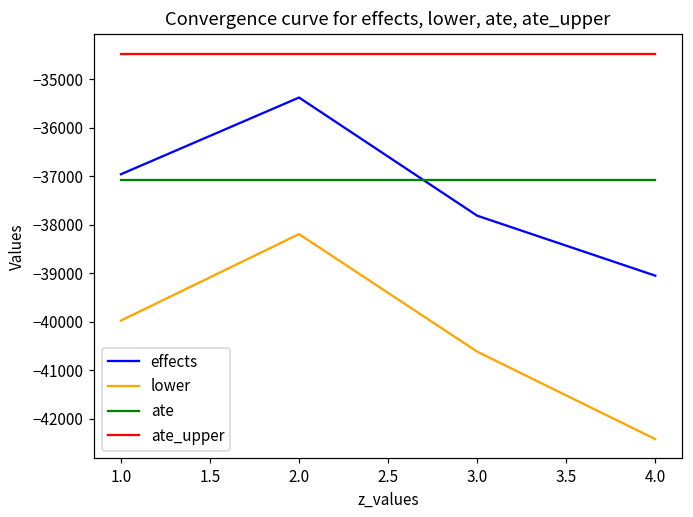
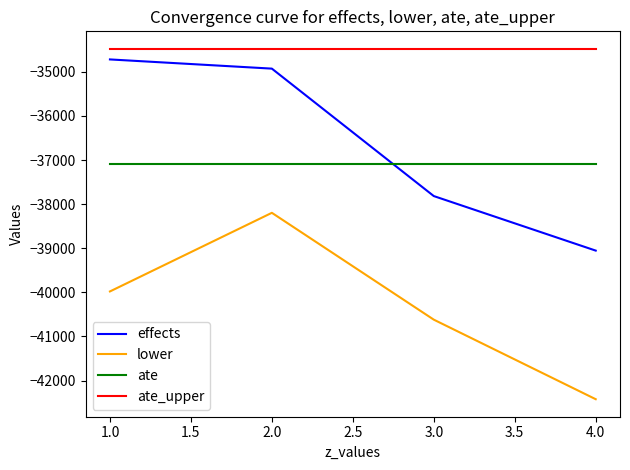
  {
    "effects": {
-     "1.0": -37000,
-     "2.0": -35400,
+     "1.0": -34700,
+     "2.0": -34900,
      "3.0": -37800,
      "4.0": -39100
    },
    "lower": {
      "1.0": -40000,
      "2.0": -38200,
      "3.0": -40600,
      "4.0": -42400
    },
    "ate": {
      "1.0": -37100,
      "2.0": -37100,
      "3.0": -37100,
      "4.0": -37100
    },
    "ate_upper": {
      "1.0": -34500,
      "2.0": -34500,
      "3.0": -34500,
      "4.0": -34500
    }
  }
